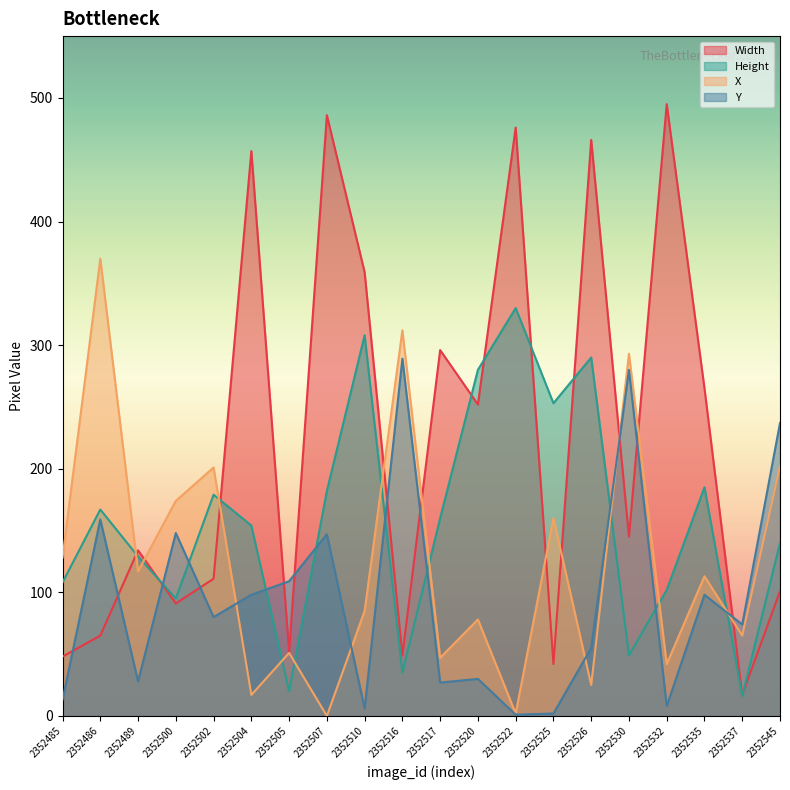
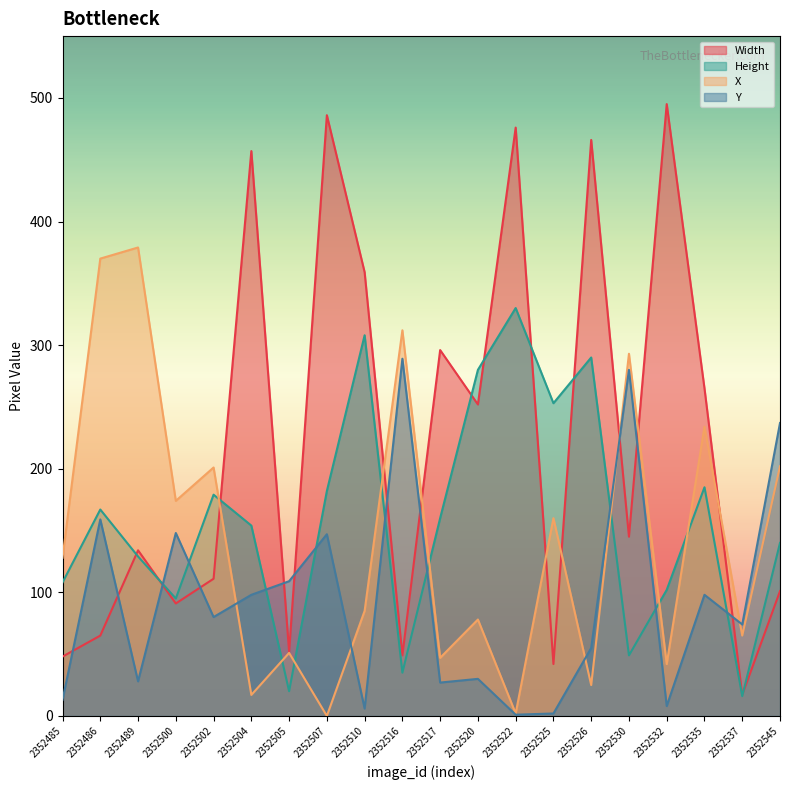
  {
    "Width": {
      "2352485": 48,
      "2352486": 65,
      "2352489": 134,
      "2352500": 91,
      "2352502": 111,
      "2352504": 457,
      "2352507": 486,
      "2352510": 359,
      "2352516": 49,
      "2352517": 296,
      "2352520": 252,
      "2352522": 476,
      "2352525": 42,
      "2352526": 466,
      "2352530": 145,
      "2352532": 495,
      "2352535": 265,
      "2352545": 101
    },
    "X": {
      "2352485": 128,
      "2352486": 370,
-     "2352489": 117,
+     "2352489": 379,
      "2352500": 174,
      "2352502": 201,
      "2352504": 17,
      "2352507": 0,
      "2352510": 85,
      "2352516": 312,
      "2352517": 47,
      "2352520": 78,
      "2352525": 160,
      "2352526": 25,
      "2352530": 293,
      "2352532": 42,
-     "2352535": 113,
+     "2352535": 234,
      "2352537": 65,
      "2352545": 202
    }
  }
